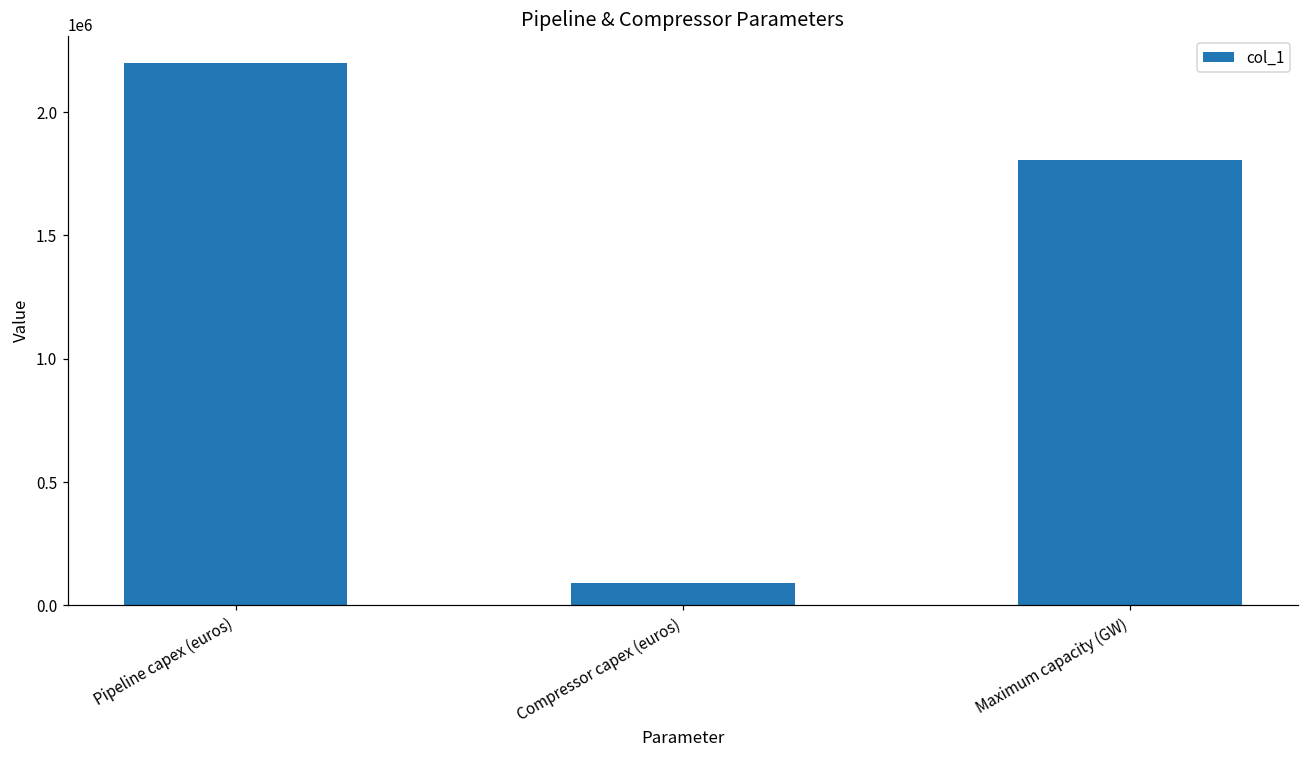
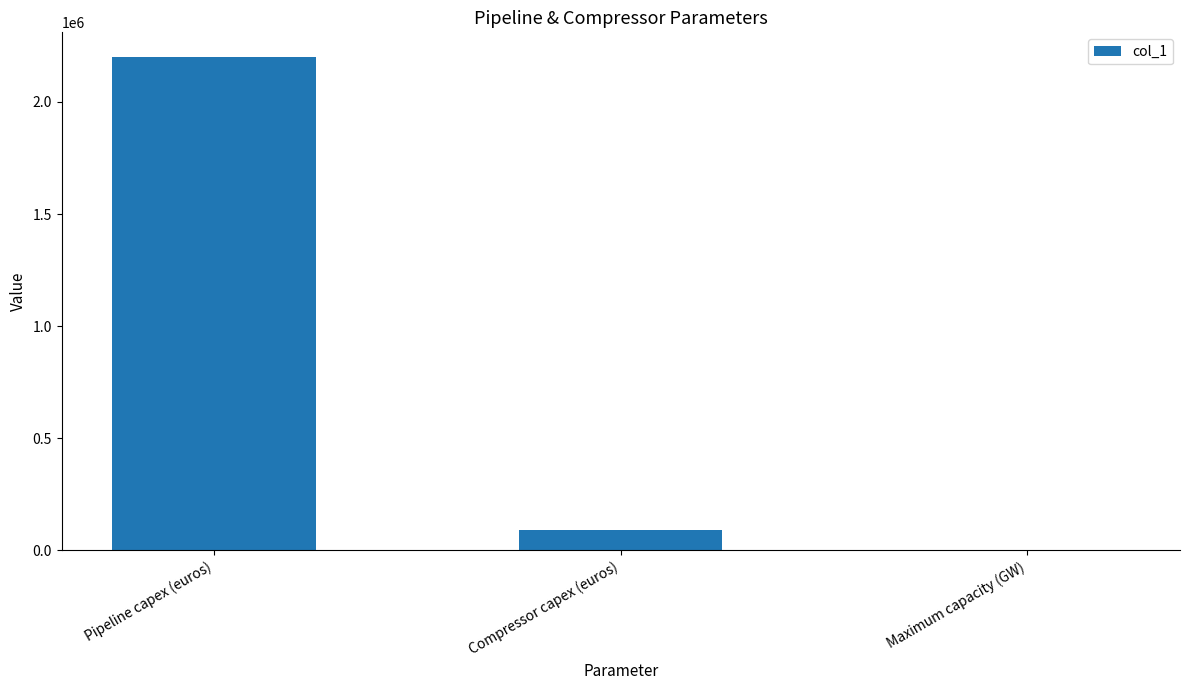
  {
    "Pipeline capex (euros)": 2200000,
    "Compressor capex (euros)": 90000,
-   "Maximum capacity (GW)": 1810000
+   "Maximum capacity (GW)": 0
  }
